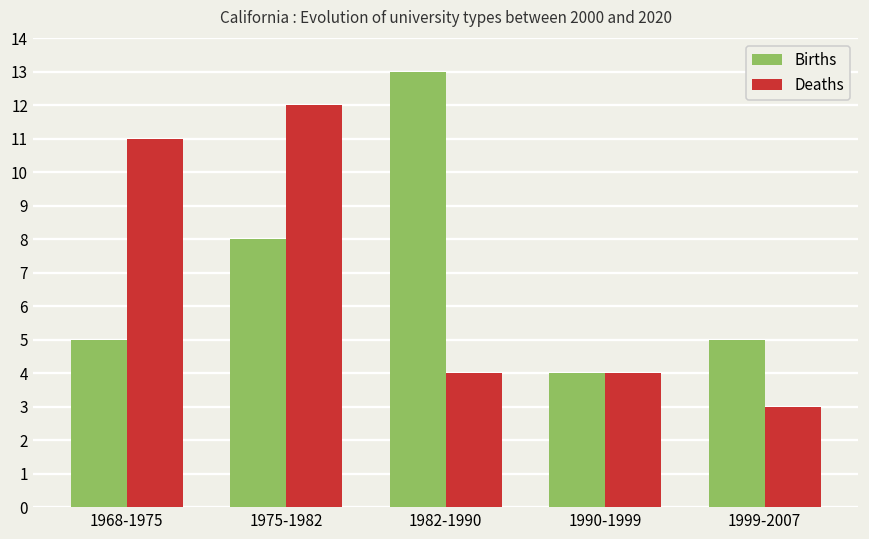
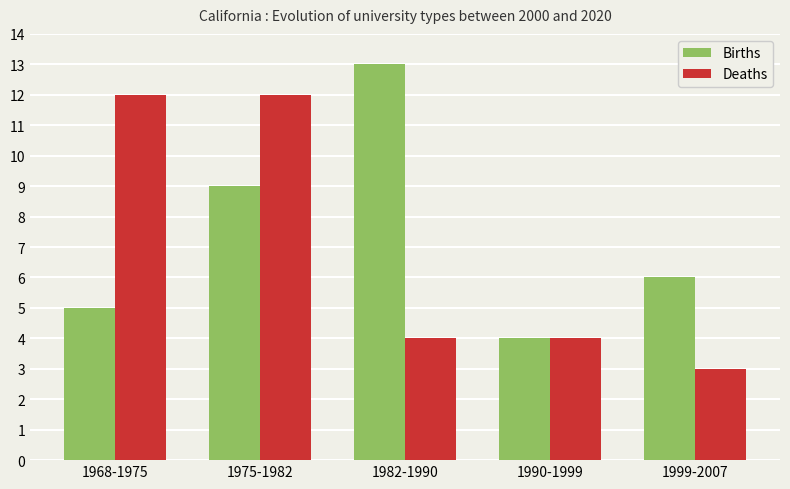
  {
    "Births": {
      "1968-1975": 5,
-     "1975-1982": 8,
+     "1975-1982": 9,
      "1982-1990": 13,
      "1990-1999": 4,
-     "1999-2007": 5
+     "1999-2007": 6
    },
    "Deaths": {
-     "1968-1975": 11,
+     "1968-1975": 12,
      "1975-1982": 12,
      "1982-1990": 4,
      "1990-1999": 4,
      "1999-2007": 3
    }
  }
